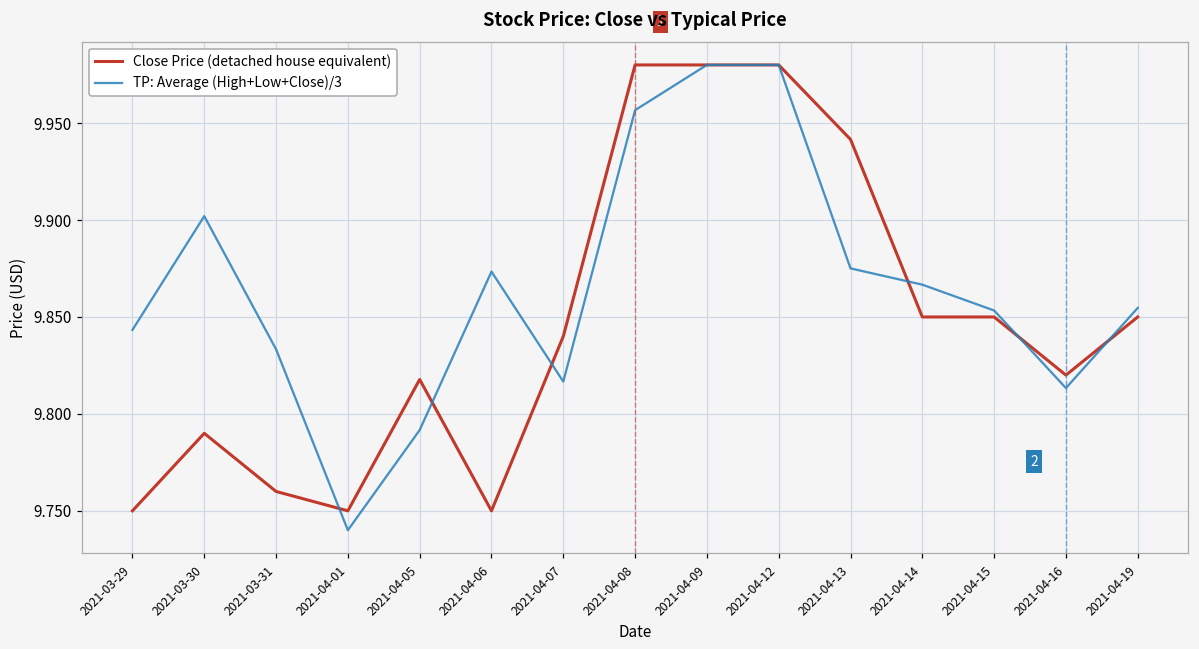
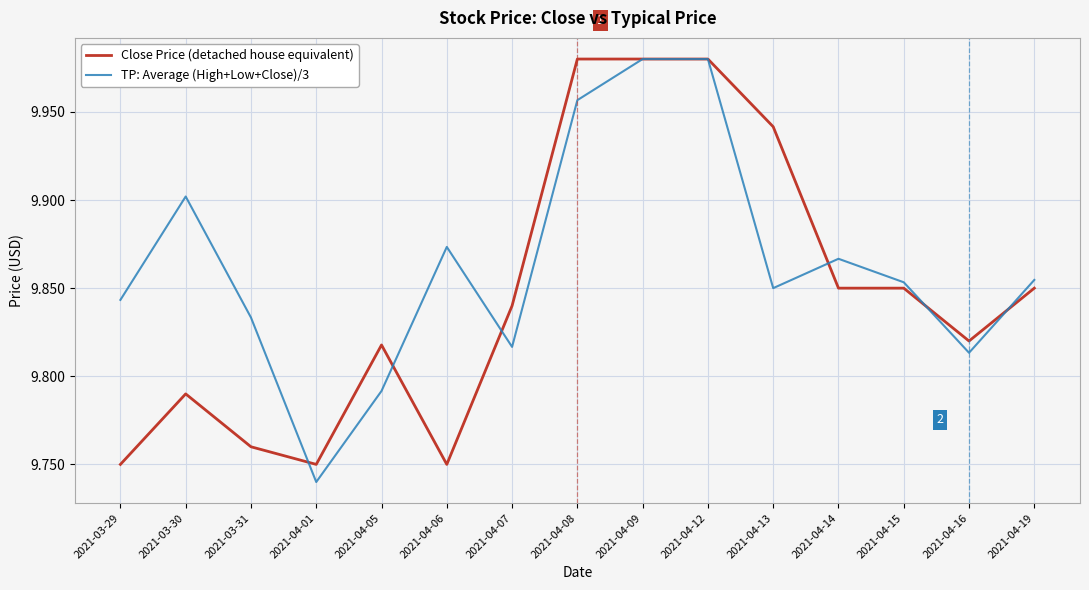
  {
    "Close Price (detached house equivalent)": {
      "2021-03-29": 9.750,
      "2021-03-30": 9.790,
      "2021-03-31": 9.760,
      "2021-04-01": 9.750,
      "2021-04-05": 9.818,
      "2021-04-06": 9.750,
      "2021-04-07": 9.840,
      "2021-04-08": 9.980,
      "2021-04-13": 9.942,
      "2021-04-14": 9.850,
      "2021-04-15": 9.850,
      "2021-04-16": 9.820,
      "2021-04-19": 9.850
    },
    "TP: Average (High+Low+Close)/3": {
      "2021-03-29": 9.843,
      "2021-03-30": 9.902,
      "2021-03-31": 9.833,
      "2021-04-01": 9.740,
      "2021-04-05": 9.792,
      "2021-04-06": 9.873,
      "2021-04-07": 9.817,
      "2021-04-08": 9.957,
-     "2021-04-13": 9.875,
+     "2021-04-13": 9.850,
      "2021-04-14": 9.867,
      "2021-04-15": 9.853,
      "2021-04-16": 9.813,
      "2021-04-19": 9.855
    }
  }
